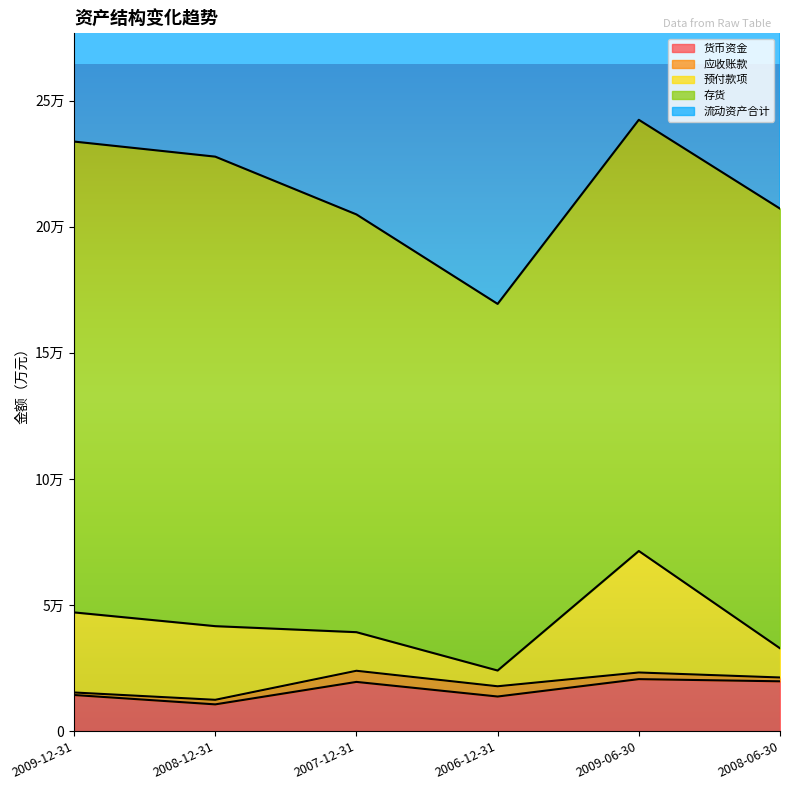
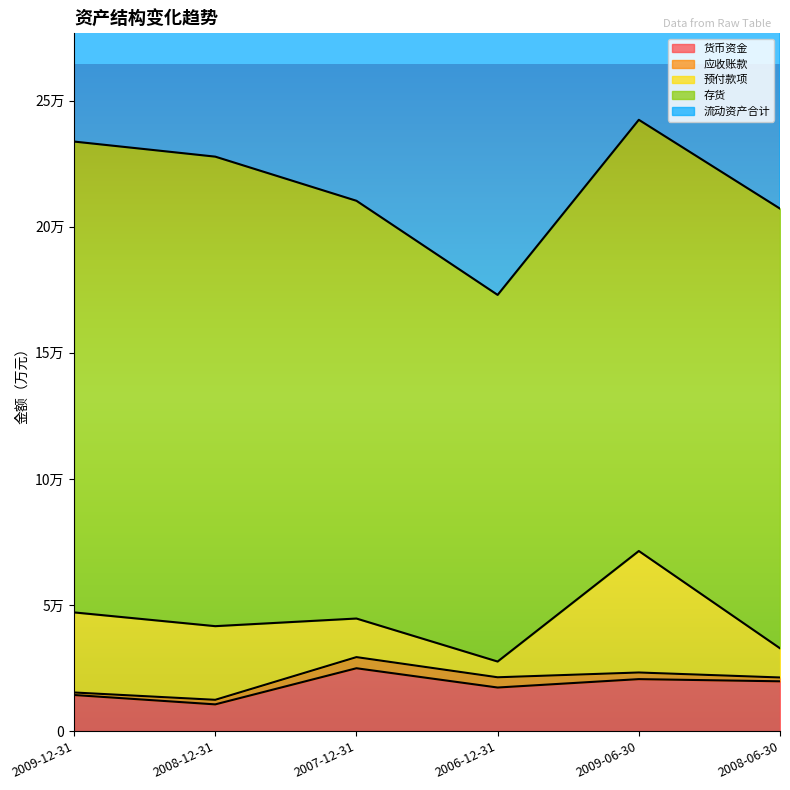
  {
    "货币资金": {
      "2008-12-31": "1.1万",
-     "2007-12-31": "2.0万",
-     "2006-12-31": "1.4万",
+     "2007-12-31": "2.5万",
+     "2006-12-31": "1.7万",
      "2009-06-30": "2.1万",
      "2008-06-30": "2.0万"
    },
    "应收账款": {
      "2008-12-31": "0.2万",
      "2007-12-31": "0.4万",
      "2006-12-31": "0.4万",
      "2009-06-30": "0.3万",
      "2008-06-30": "0.2万"
    },
    "预付款项": {
      "2009-12-31": "3.2万",
      "2008-12-31": "2.9万",
      "2007-12-31": "1.5万",
      "2006-12-31": "0.6万",
      "2009-06-30": "4.8万",
      "2008-06-30": "1.2万"
    },
    "存货": {
      "2009-12-31": "18.7万",
      "2008-12-31": "18.6万",
      "2007-12-31": "16.6万",
      "2006-12-31": "14.5万",
      "2009-06-30": "17.1万",
      "2008-06-30": "17.4万"
    }
  }
